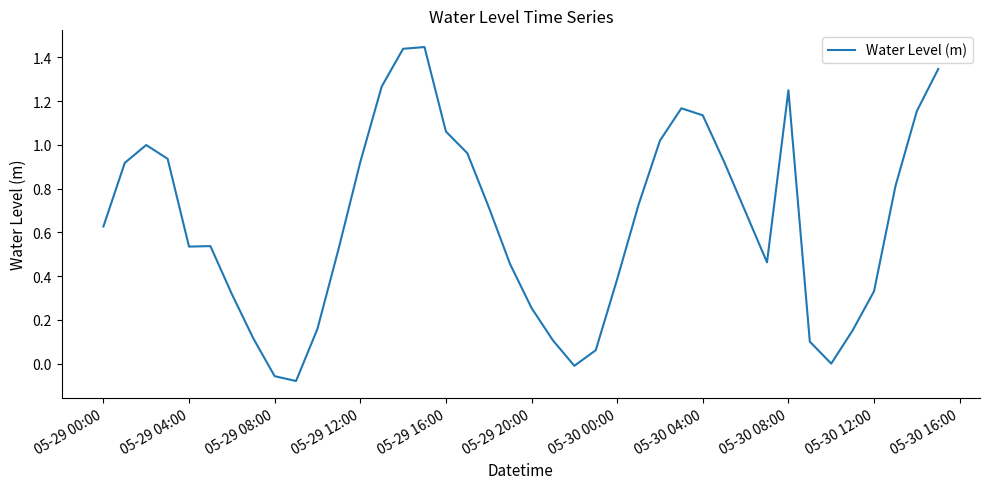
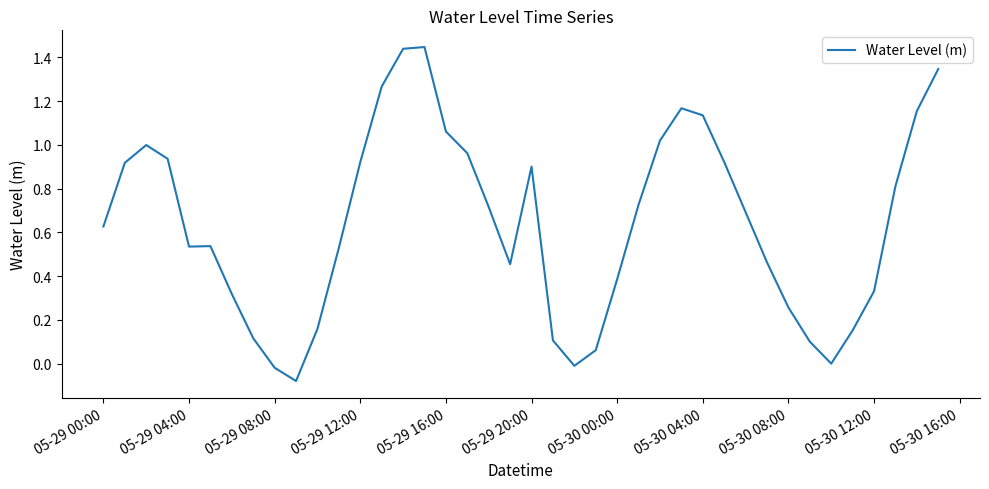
  {
    "05-29 00:00": 0.63,
    "05-29 04:00": 0.54,
-   "05-29 08:00": -0.06,
+   "05-29 08:00": -0.02,
    "05-29 12:00": 0.92,
    "05-29 16:00": 1.06,
-   "05-29 20:00": 0.25,
+   "05-29 20:00": 0.90,
    "05-30 00:00": 0.39,
    "05-30 04:00": 1.13,
-   "05-30 08:00": 1.25,
+   "05-30 08:00": 0.26,
    "05-30 12:00": 0.33
  }
